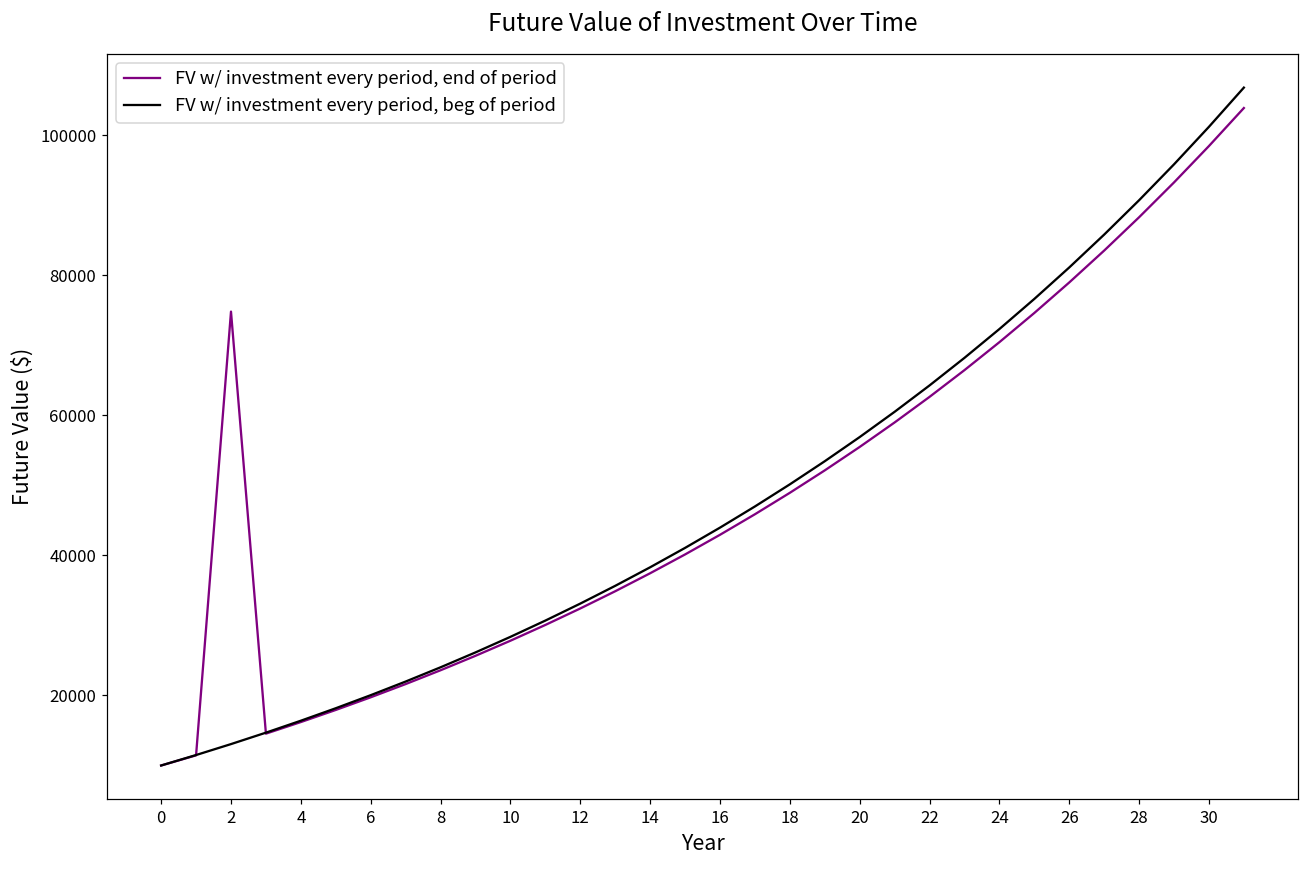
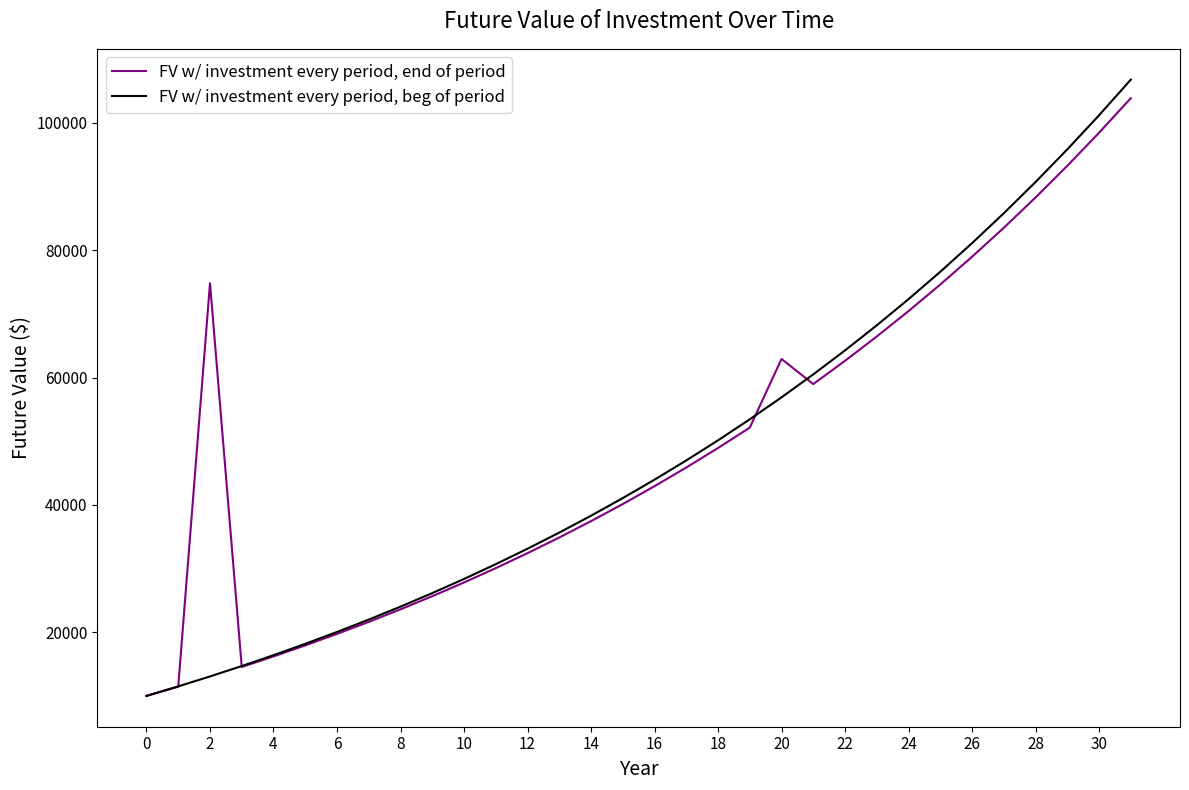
  {
    "FV w/ investment every period, end of period": {
      "2": 75000,
      "8": 24000,
      "10": 28000,
      "12": 32000,
      "14": 37000,
      "16": 43000,
      "18": 49000,
-     "20": 55000,
+     "20": 63000,
      "22": 63000,
      "24": 70000,
      "26": 79000,
      "28": 88000,
      "30": 98000
    },
    "FV w/ investment every period, beg of period": {
      "2": 13000,
      "8": 24000,
      "10": 28000,
      "12": 33000,
      "14": 38000,
      "16": 44000,
      "18": 50000,
      "20": 57000,
      "22": 64000,
      "24": 72000,
      "26": 81000,
      "28": 91000,
      "30": 101000
    }
  }
